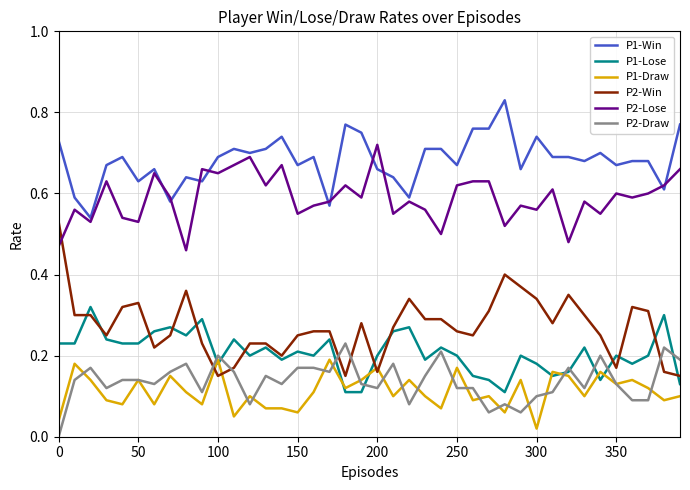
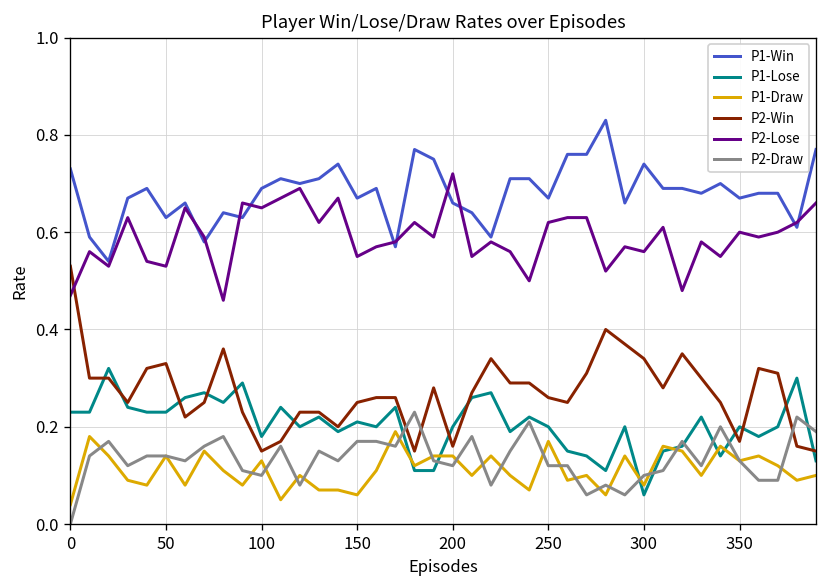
  {
    "P1-Win": {
      "0": 0.73,
      "50": 0.63,
      "100": 0.69,
      "150": 0.67,
      "200": 0.66,
      "250": 0.67,
      "300": 0.74,
      "350": 0.67
    },
    "P1-Lose": {
      "0": 0.23,
      "50": 0.23,
      "100": 0.18,
      "150": 0.21,
      "200": 0.20,
      "250": 0.20,
-     "300": 0.18,
+     "300": 0.06,
      "350": 0.20
    },
    "P1-Draw": {
      "0": 0.04,
-     "100": 0.19,
+     "100": 0.13,
      "150": 0.06,
-     "200": 0.17,
+     "200": 0.14,
      "250": 0.17,
-     "300": 0.02
+     "300": 0.08
    },
    "P2-Win": {
      "0": 0.53,
      "50": 0.33,
      "100": 0.15,
      "150": 0.25,
      "200": 0.16,
      "250": 0.26,
      "300": 0.34,
      "350": 0.17
    },
    "P2-Lose": {
      "0": 0.47,
      "50": 0.53,
      "100": 0.65,
      "150": 0.55,
      "200": 0.72,
      "250": 0.62,
      "300": 0.56,
      "350": 0.60
    },
    "P2-Draw": {
      "0": 0.0,
-     "100": 0.2,
+     "100": 0.1,
      "150": 0.17,
      "200": 0.12,
      "250": 0.12,
      "300": 0.1
    }
  }
